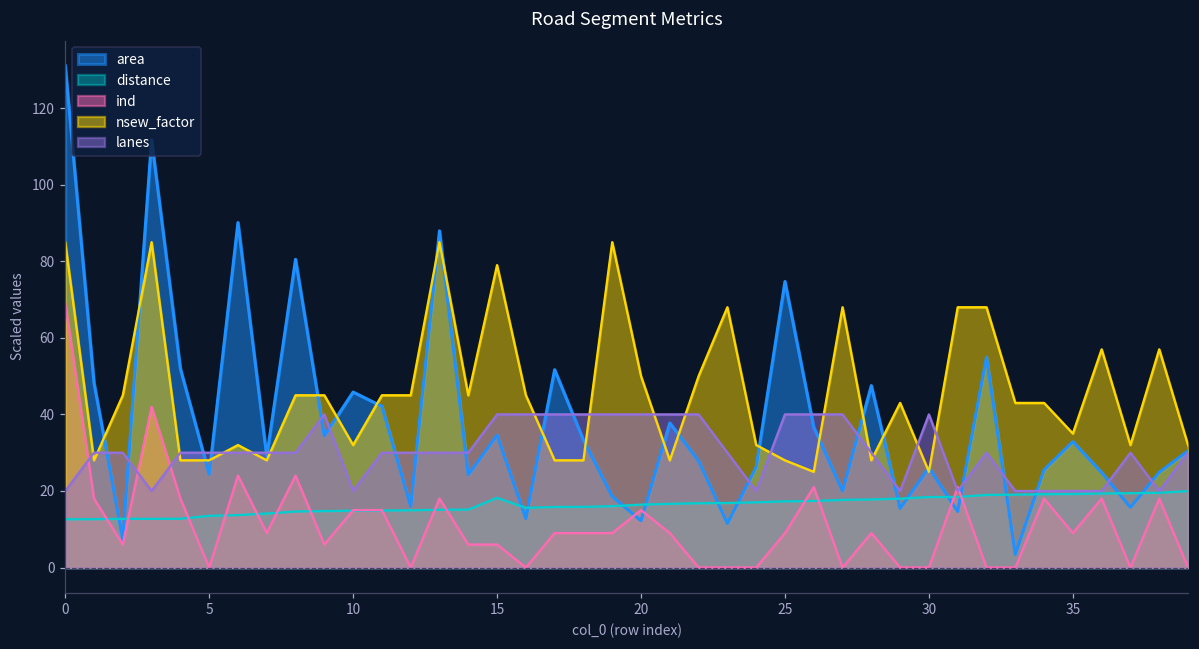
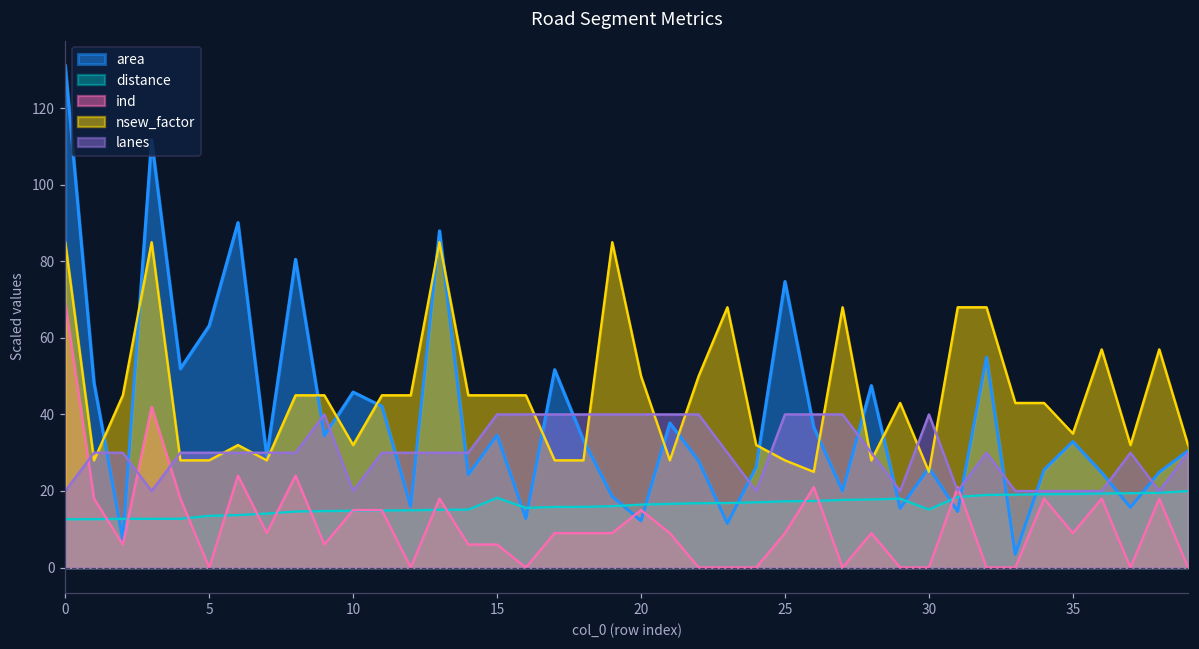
  {
    "area": {
      "0": 131,
-     "5": 24,
+     "5": 63,
      "10": 46,
      "15": 35,
      "20": 12,
      "25": 75,
      "30": 26,
      "35": 33
    },
    "distance": {
      "0": 13,
      "5": 13,
      "15": 18,
      "20": 16,
      "25": 17,
-     "30": 18,
+     "30": 15,
      "35": 19
    },
    "ind": {
      "0": 69,
      "5": 0,
      "15": 6,
      "20": 15,
      "25": 9,
      "30": 0,
      "35": 9
    },
    "nsew_factor": {
      "0": 85,
      "5": 28,
      "10": 32,
-     "15": 79,
+     "15": 45,
      "20": 50,
      "25": 28,
      "30": 25,
      "35": 35
    },
    "lanes": {
      "0": 20,
      "5": 30,
      "10": 20,
      "15": 40,
      "20": 40,
      "25": 40,
      "30": 40,
      "35": 20
    }
  }
